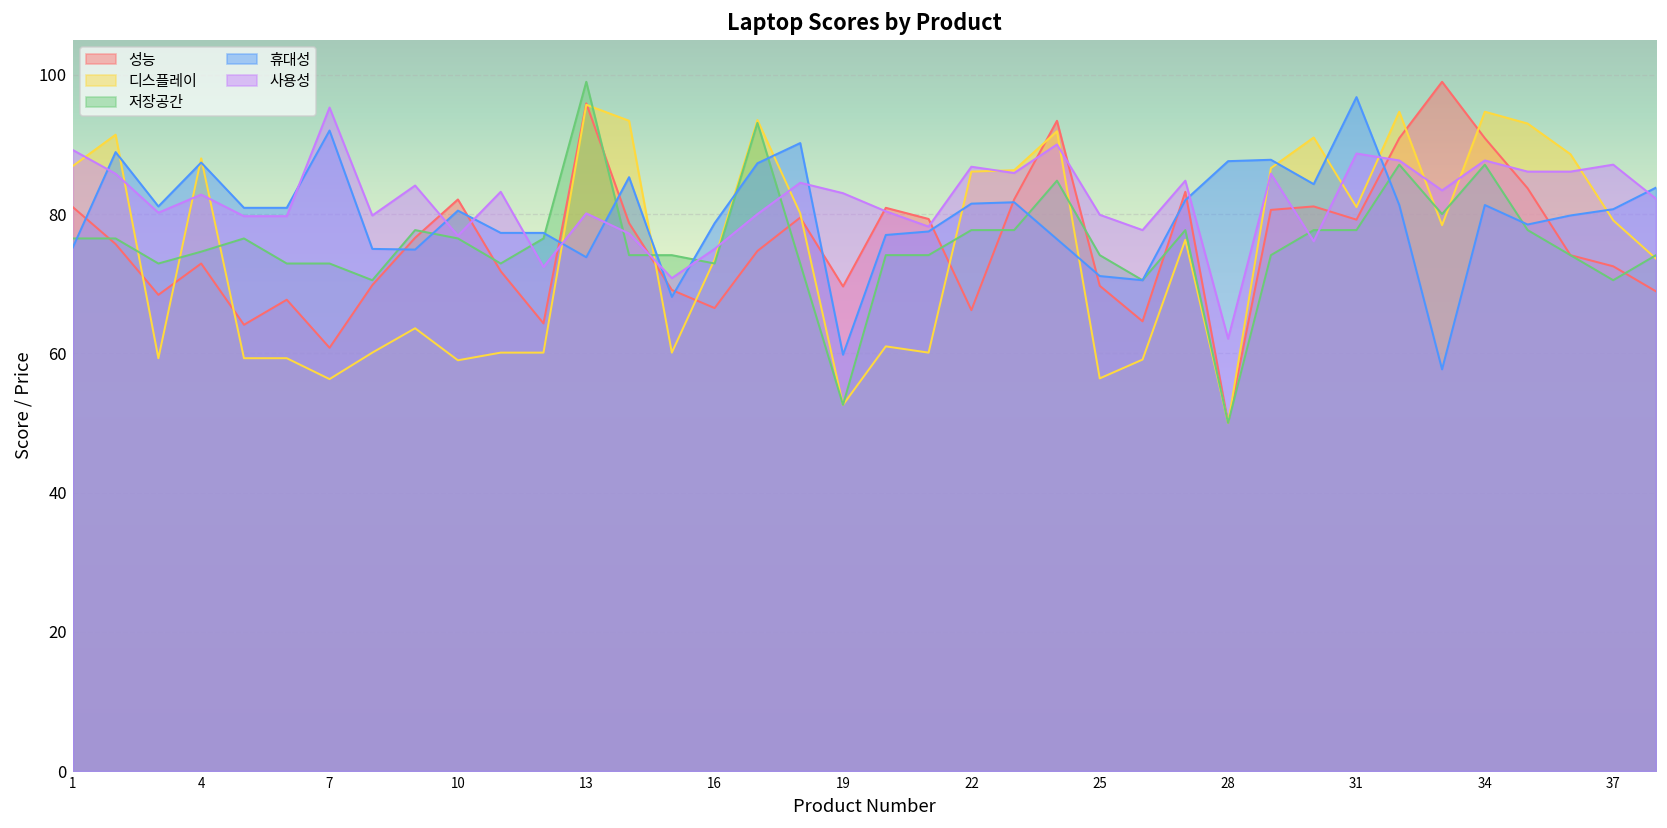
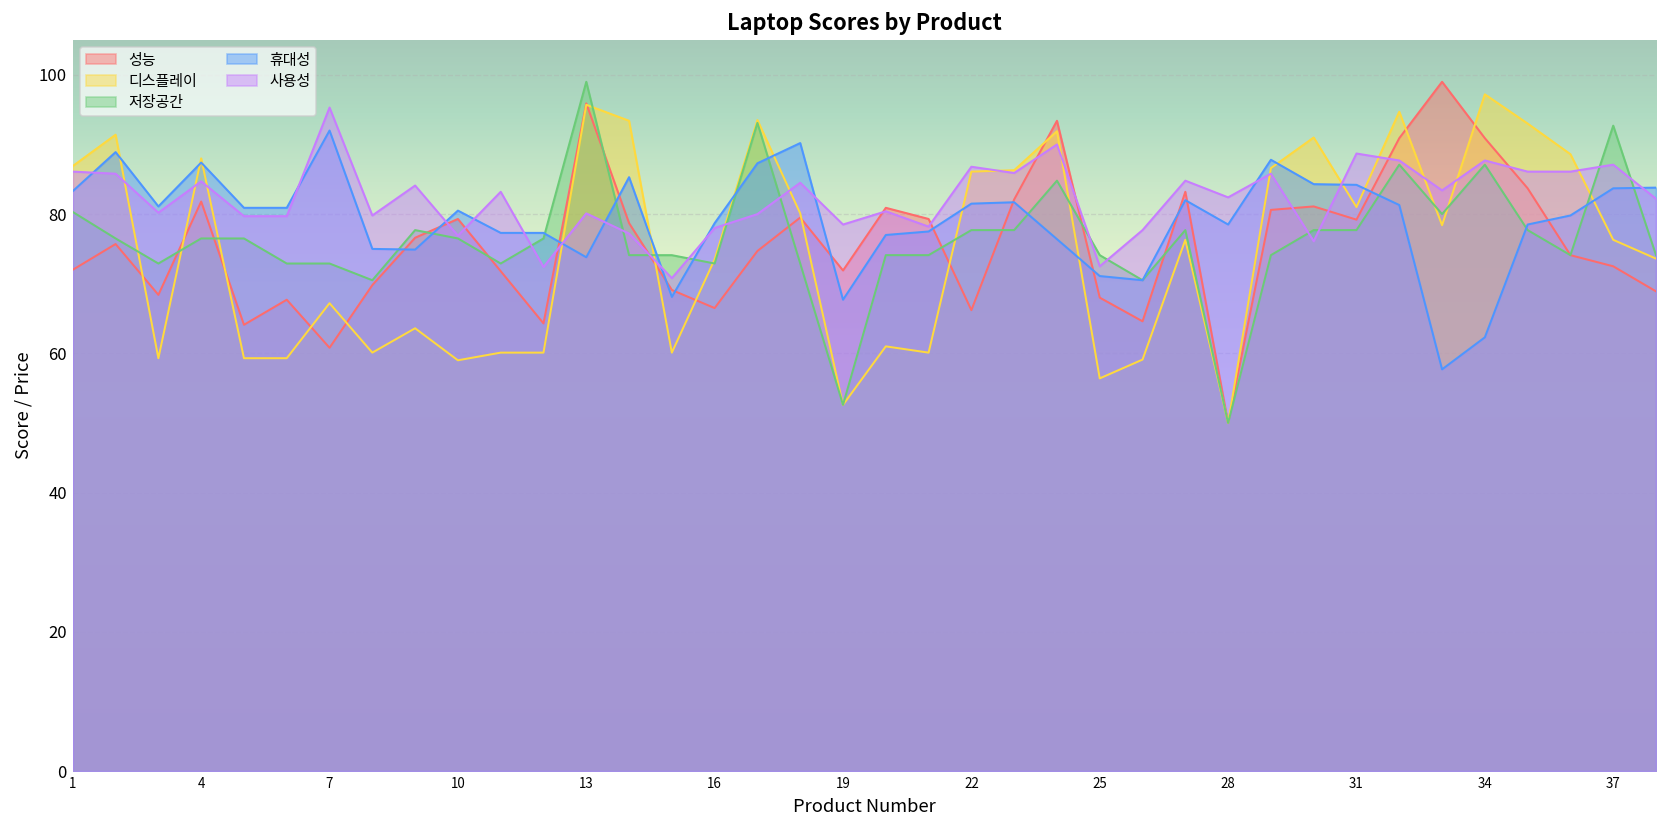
  {
    "성능": {
-     "1": 81,
-     "4": 73,
+     "1": 72,
+     "4": 82,
      "7": 61,
-     "10": 82,
+     "10": 79,
      "16": 67,
-     "19": 70,
+     "19": 72,
      "22": 66,
-     "25": 70,
+     "25": 68,
      "31": 79,
      "34": 91,
      "37": 73
    },
    "디스플레이": {
      "1": 87,
      "4": 88,
-     "7": 56,
+     "7": 67,
      "10": 59,
      "16": 74,
      "22": 86,
      "25": 56,
      "31": 81,
-     "34": 95,
-     "37": 79
+     "34": 97,
+     "37": 76
    },
    "저장공간": {
-     "1": 77,
-     "4": 75,
+     "1": 80,
+     "4": 77,
      "7": 73,
      "13": 99,
      "16": 73,
      "22": 78,
      "25": 74,
      "31": 78,
      "34": 87,
-     "37": 71
+     "37": 93
    },
    "휴대성": {
-     "1": 75,
+     "1": 83,
      "4": 87,
      "7": 92,
      "10": 81,
      "13": 74,
      "16": 79,
-     "19": 60,
+     "19": 68,
      "22": 82,
      "25": 71,
-     "28": 88,
-     "31": 97,
-     "34": 81,
-     "37": 81
+     "28": 79,
+     "31": 84,
+     "34": 62,
+     "37": 84
    },
    "사용성": {
-     "1": 89,
-     "4": 83,
+     "1": 86,
+     "4": 85,
      "7": 95,
      "13": 80,
-     "16": 75,
-     "19": 83,
+     "16": 78,
+     "19": 79,
      "22": 87,
-     "25": 80,
-     "28": 62,
+     "25": 73,
+     "28": 82,
      "31": 89,
      "34": 88,
      "37": 87
    }
  }
